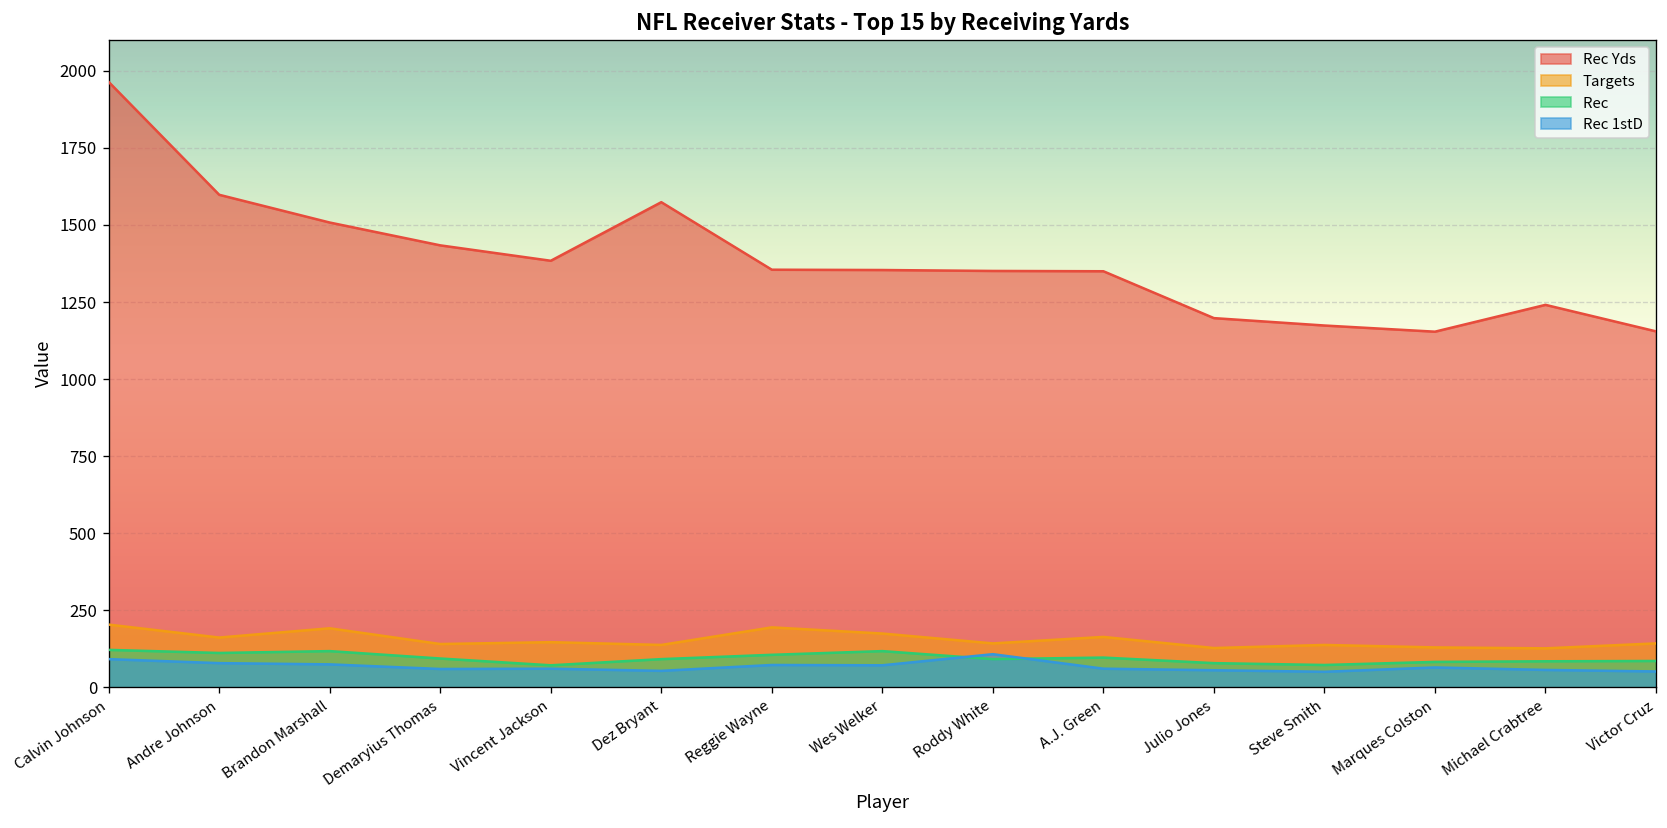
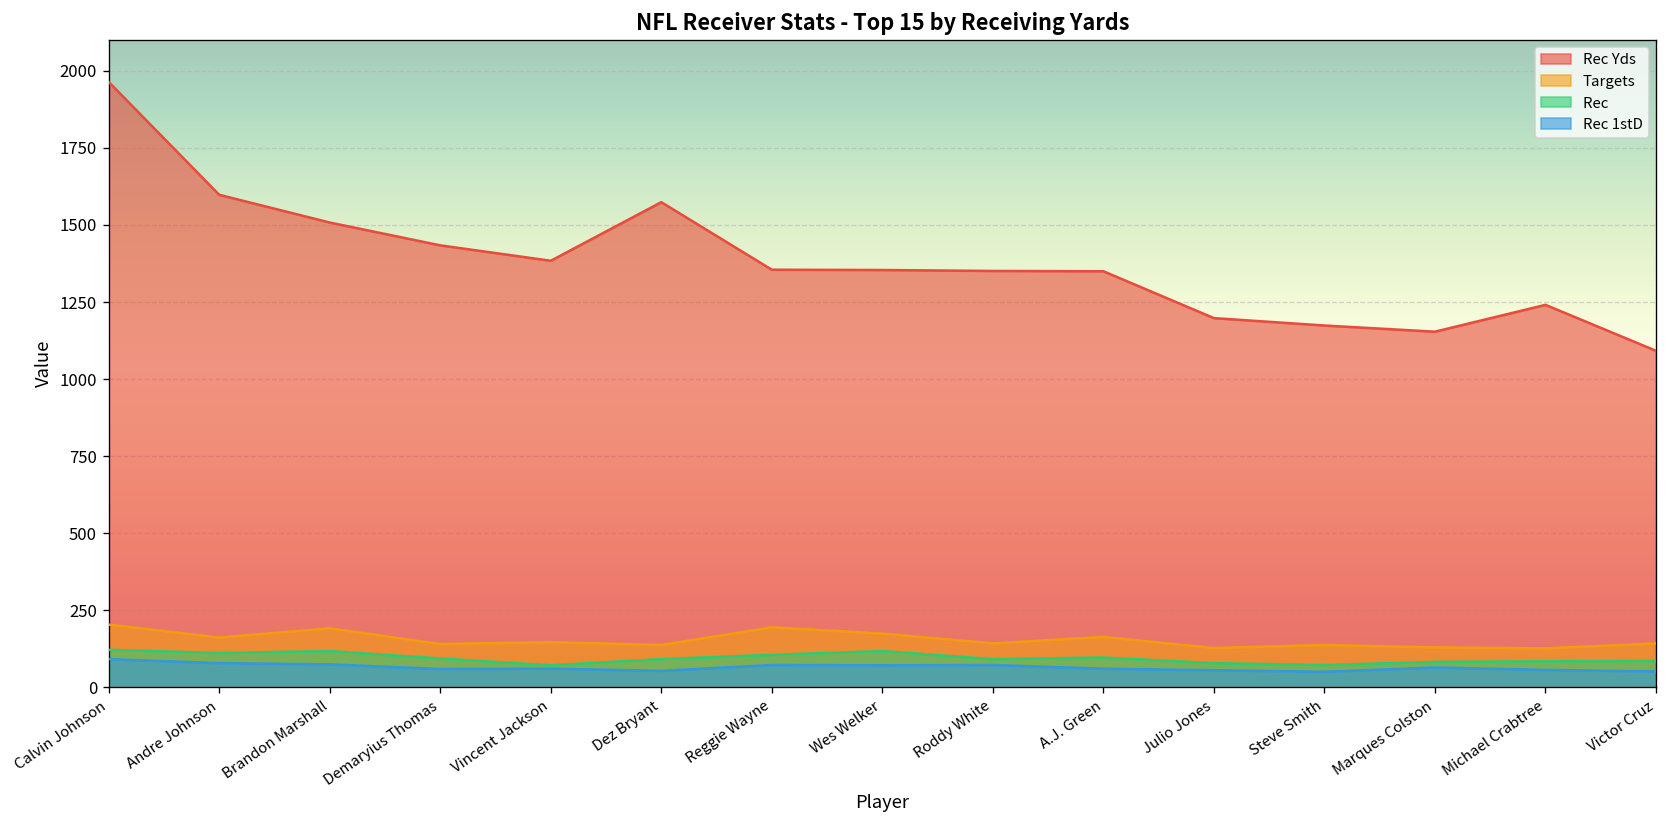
  {
    "Rec Yds": {
      "Calvin Johnson": 1960,
      "Andre Johnson": 1600,
      "Brandon Marshall": 1510,
      "Demaryius Thomas": 1430,
      "Vincent Jackson": 1380,
      "Dez Bryant": 1570,
      "Reggie Wayne": 1360,
      "Wes Welker": 1350,
      "Roddy White": 1350,
      "A.J. Green": 1350,
      "Julio Jones": 1200,
      "Steve Smith": 1170,
      "Marques Colston": 1150,
      "Michael Crabtree": 1240,
-     "Victor Cruz": 1160
+     "Victor Cruz": 1090
    },
    "Targets": {
      "Calvin Johnson": 200,
      "Andre Johnson": 160,
      "Brandon Marshall": 190,
      "Demaryius Thomas": 140,
      "Vincent Jackson": 150,
      "Dez Bryant": 140,
      "Reggie Wayne": 200,
      "Wes Welker": 180,
      "Roddy White": 140,
      "A.J. Green": 160,
      "Julio Jones": 130,
      "Steve Smith": 140,
      "Marques Colston": 130,
      "Michael Crabtree": 130,
      "Victor Cruz": 140
    },
    "Rec": {
      "Calvin Johnson": 120,
      "Andre Johnson": 110,
      "Brandon Marshall": 120,
      "Demaryius Thomas": 90,
      "Vincent Jackson": 70,
      "Dez Bryant": 90,
      "Reggie Wayne": 110,
      "Wes Welker": 120,
      "Roddy White": 90,
      "A.J. Green": 100,
      "Julio Jones": 80,
      "Steve Smith": 70,
      "Marques Colston": 80,
      "Michael Crabtree": 90,
      "Victor Cruz": 90
    },
    "Rec 1stD": {
      "Calvin Johnson": 90,
      "Andre Johnson": 80,
      "Brandon Marshall": 80,
      "Demaryius Thomas": 60,
      "Vincent Jackson": 60,
      "Dez Bryant": 50,
      "Reggie Wayne": 70,
      "Wes Welker": 70,
-     "Roddy White": 110,
+     "Roddy White": 70,
      "A.J. Green": 60,
      "Julio Jones": 60,
      "Steve Smith": 50,
      "Marques Colston": 70,
      "Michael Crabtree": 60,
      "Victor Cruz": 50
    }
  }
